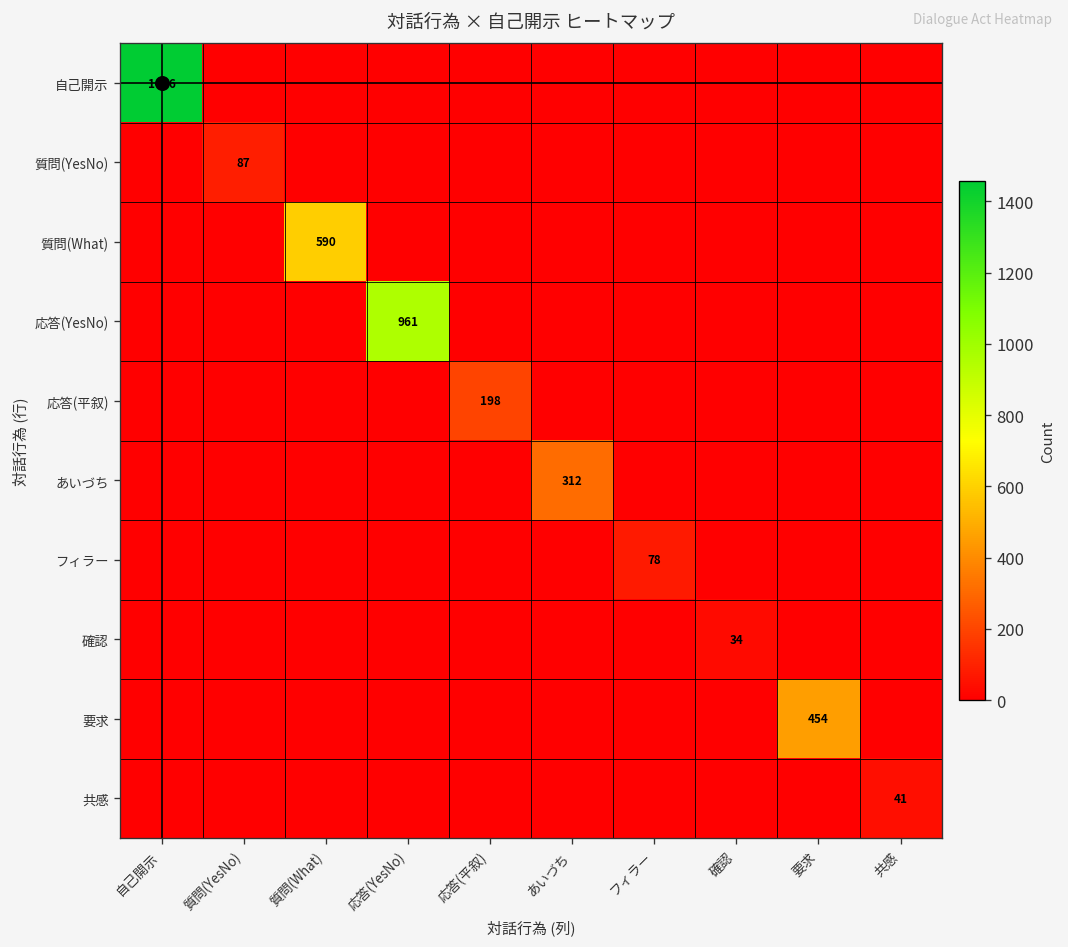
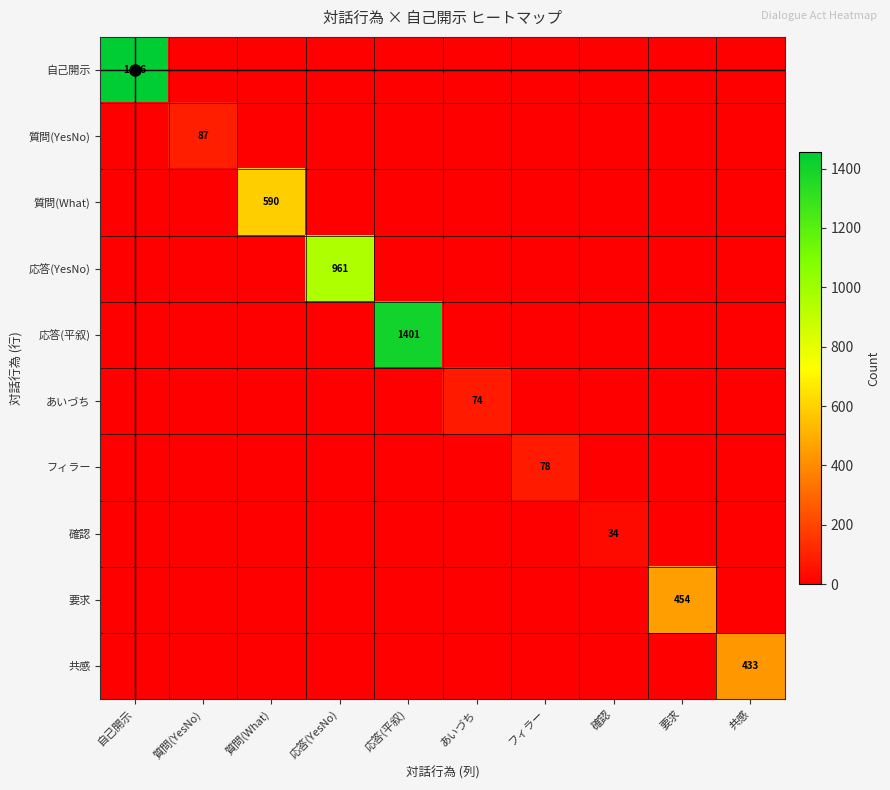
  {
    "質問(YesNo)": {
      "質問(YesNo)": 87
    },
    "質問(What)": {
      "質問(What)": 590
    },
    "応答(YesNo)": {
      "応答(YesNo)": 961
    },
    "応答(平叙)": {
-     "応答(平叙)": 198
+     "応答(平叙)": 1401
    },
    "あいづち": {
-     "あいづち": 312
+     "あいづち": 74
    },
    "フィラー": {
      "フィラー": 78
    },
    "確認": {
      "確認": 34
    },
    "要求": {
      "要求": 454
    },
    "共感": {
-     "共感": 41
+     "共感": 433
    }
  }
